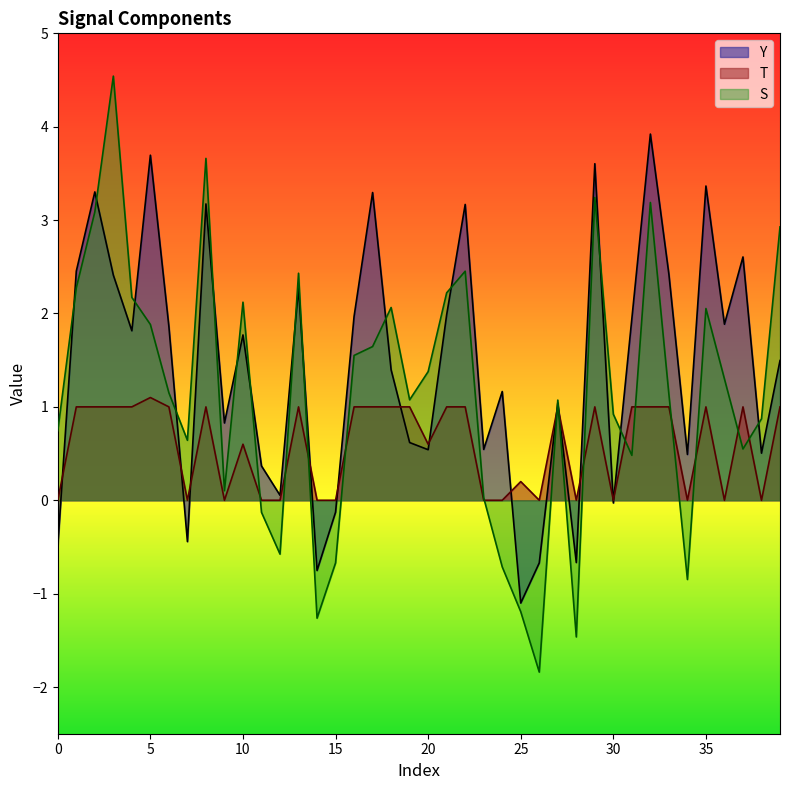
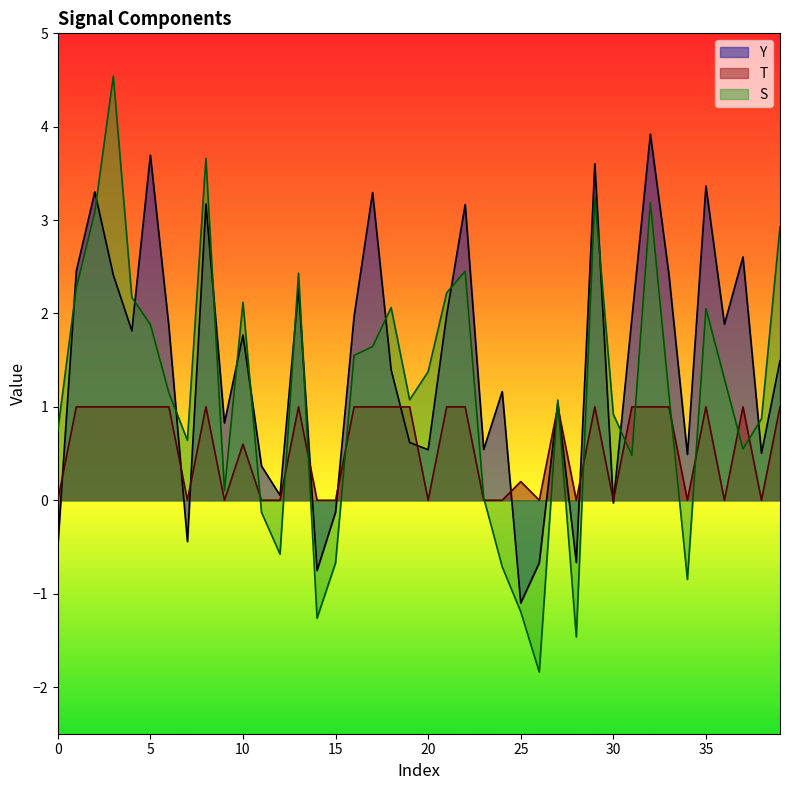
  {
    "T": {
-     "5": 1.1,
+     "5": 1.0,
      "10": 0.6,
-     "20": 0.6,
+     "20": 0.0,
      "25": 0.2,
      "35": 1.0
    }
  }
